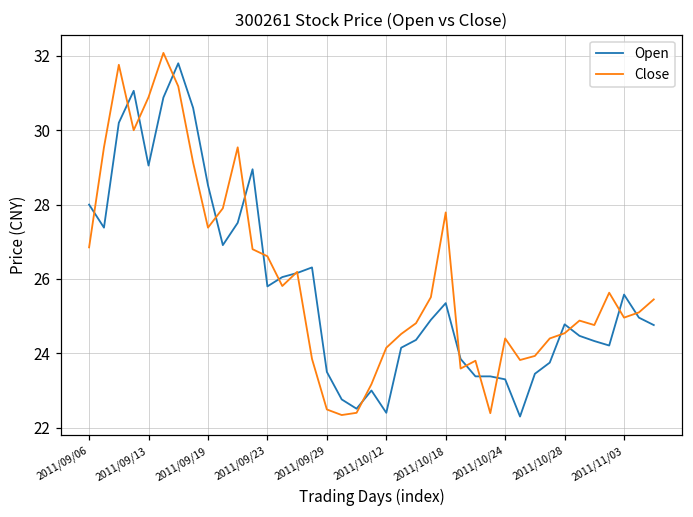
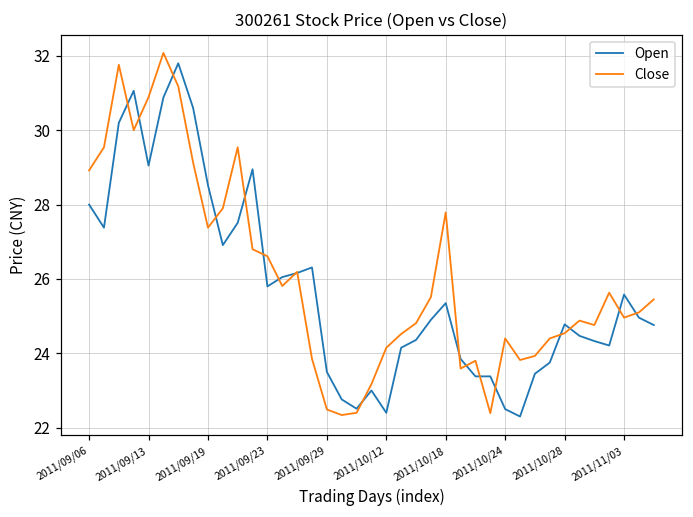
  {
    "Open": {
      "2011/09/06": 28.0,
      "2011/09/13": 29.1,
      "2011/09/19": 28.5,
      "2011/09/23": 25.8,
      "2011/09/29": 23.5,
      "2011/10/12": 22.4,
      "2011/10/18": 25.4,
-     "2011/10/24": 23.3,
+     "2011/10/24": 22.5,
      "2011/10/28": 24.8,
      "2011/11/03": 25.6
    },
    "Close": {
-     "2011/09/06": 26.9,
+     "2011/09/06": 28.9,
      "2011/09/13": 30.9,
      "2011/09/19": 27.4,
      "2011/09/23": 26.6,
      "2011/09/29": 22.5,
      "2011/10/12": 24.2,
      "2011/10/18": 27.8,
      "2011/10/24": 24.4,
      "2011/10/28": 24.5,
      "2011/11/03": 25.0
    }
  }
